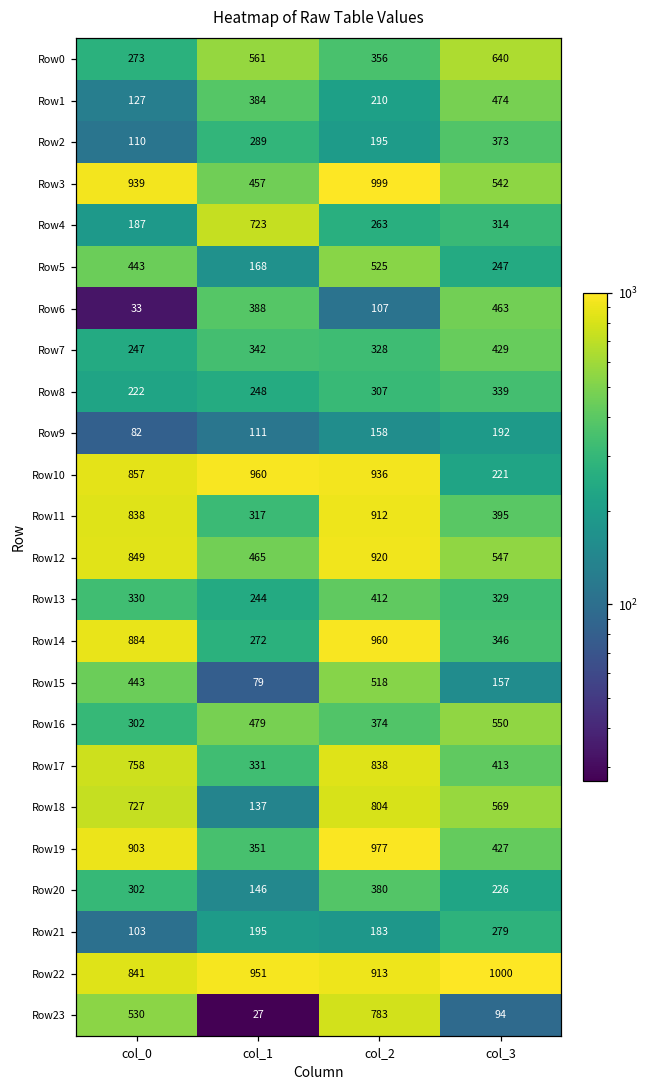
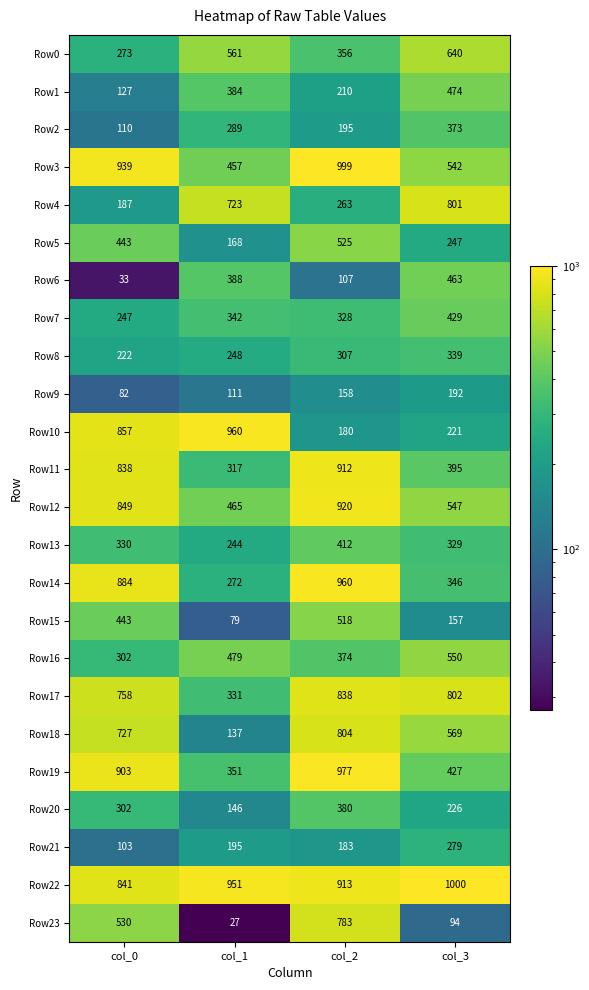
  {
    "Row0": {
      "col_0": 273,
      "col_1": 561,
      "col_2": 356,
      "col_3": 640
    },
    "Row1": {
      "col_0": 127,
      "col_1": 384,
      "col_2": 210,
      "col_3": 474
    },
    "Row2": {
      "col_0": 110,
      "col_1": 289,
      "col_2": 195,
      "col_3": 373
    },
    "Row3": {
      "col_0": 939,
      "col_1": 457,
      "col_2": 999,
      "col_3": 542
    },
    "Row4": {
      "col_0": 187,
      "col_1": 723,
      "col_2": 263,
-     "col_3": 314
+     "col_3": 801
    },
    "Row5": {
      "col_0": 443,
      "col_1": 168,
      "col_2": 525,
      "col_3": 247
    },
    "Row6": {
      "col_0": 33,
      "col_1": 388,
      "col_2": 107,
      "col_3": 463
    },
    "Row7": {
      "col_0": 247,
      "col_1": 342,
      "col_2": 328,
      "col_3": 429
    },
    "Row8": {
      "col_0": 222,
      "col_1": 248,
      "col_2": 307,
      "col_3": 339
    },
    "Row9": {
      "col_0": 82,
      "col_1": 111,
      "col_2": 158,
      "col_3": 192
    },
    "Row10": {
      "col_0": 857,
      "col_1": 960,
-     "col_2": 936,
+     "col_2": 180,
      "col_3": 221
    },
    "Row11": {
      "col_0": 838,
      "col_1": 317,
      "col_2": 912,
      "col_3": 395
    },
    "Row12": {
      "col_0": 849,
      "col_1": 465,
      "col_2": 920,
      "col_3": 547
    },
    "Row13": {
      "col_0": 330,
      "col_1": 244,
      "col_2": 412,
      "col_3": 329
    },
    "Row14": {
      "col_0": 884,
      "col_1": 272,
      "col_2": 960,
      "col_3": 346
    },
    "Row15": {
      "col_0": 443,
      "col_1": 79,
      "col_2": 518,
      "col_3": 157
    },
    "Row16": {
      "col_0": 302,
      "col_1": 479,
      "col_2": 374,
      "col_3": 550
    },
    "Row17": {
      "col_0": 758,
      "col_1": 331,
      "col_2": 838,
-     "col_3": 413
+     "col_3": 802
    },
    "Row18": {
      "col_0": 727,
      "col_1": 137,
      "col_2": 804,
      "col_3": 569
    },
    "Row19": {
      "col_0": 903,
      "col_1": 351,
      "col_2": 977,
      "col_3": 427
    },
    "Row20": {
      "col_0": 302,
      "col_1": 146,
      "col_2": 380,
      "col_3": 226
    },
    "Row21": {
      "col_0": 103,
      "col_1": 195,
      "col_2": 183,
      "col_3": 279
    },
    "Row22": {
      "col_0": 841,
      "col_1": 951,
      "col_2": 913,
      "col_3": 1000
    },
    "Row23": {
      "col_0": 530,
      "col_1": 27,
      "col_2": 783,
      "col_3": 94
    }
  }
